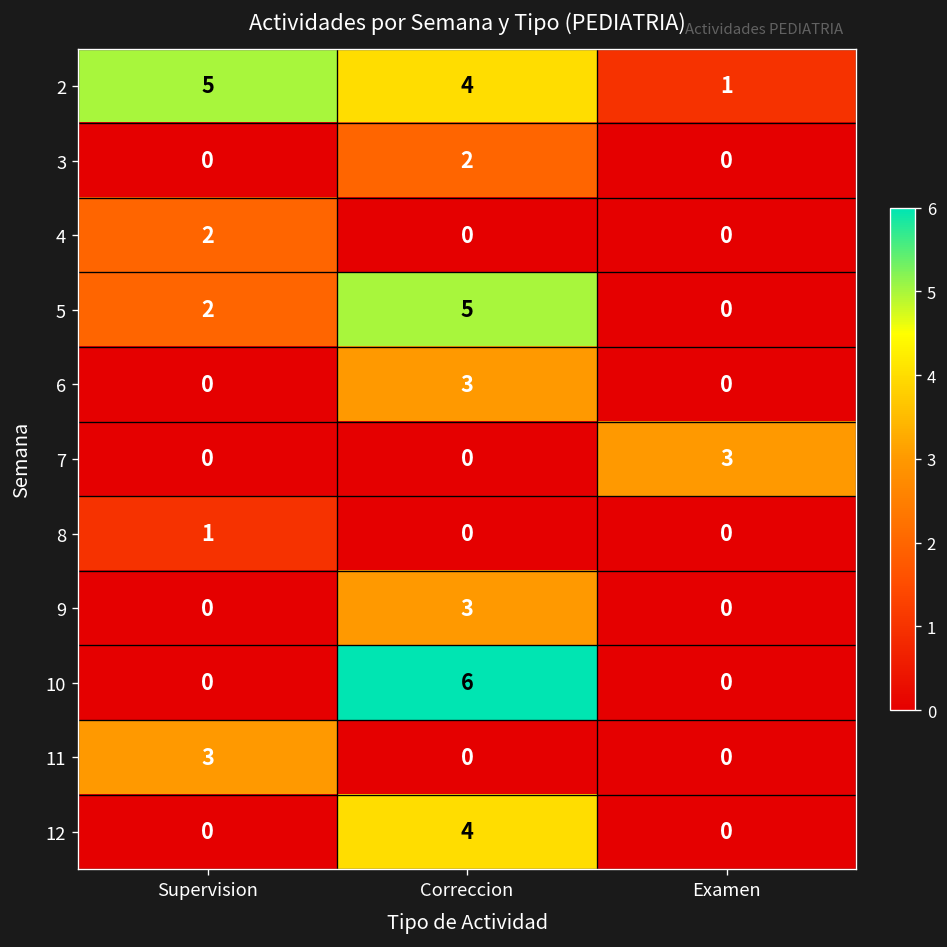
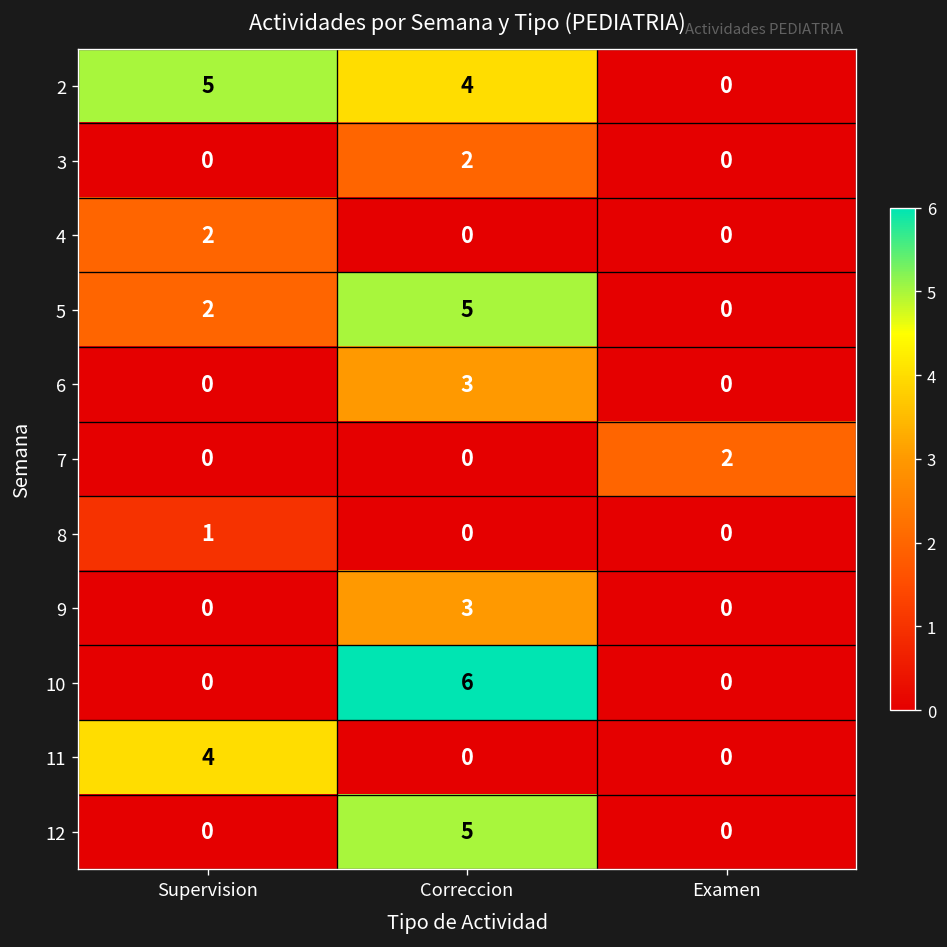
  {
    "2": {
      "Supervision": 5,
      "Correccion": 4,
-     "Examen": 1
+     "Examen": 0
    },
    "3": {
      "Supervision": 0,
      "Correccion": 2,
      "Examen": 0
    },
    "4": {
      "Supervision": 2,
      "Correccion": 0,
      "Examen": 0
    },
    "5": {
      "Supervision": 2,
      "Correccion": 5,
      "Examen": 0
    },
    "6": {
      "Supervision": 0,
      "Correccion": 3,
      "Examen": 0
    },
    "7": {
      "Supervision": 0,
      "Correccion": 0,
-     "Examen": 3
+     "Examen": 2
    },
    "8": {
      "Supervision": 1,
      "Correccion": 0,
      "Examen": 0
    },
    "9": {
      "Supervision": 0,
      "Correccion": 3,
      "Examen": 0
    },
    "10": {
      "Supervision": 0,
      "Correccion": 6,
      "Examen": 0
    },
    "11": {
-     "Supervision": 3,
+     "Supervision": 4,
      "Correccion": 0,
      "Examen": 0
    },
    "12": {
      "Supervision": 0,
-     "Correccion": 4,
+     "Correccion": 5,
      "Examen": 0
    }
  }
